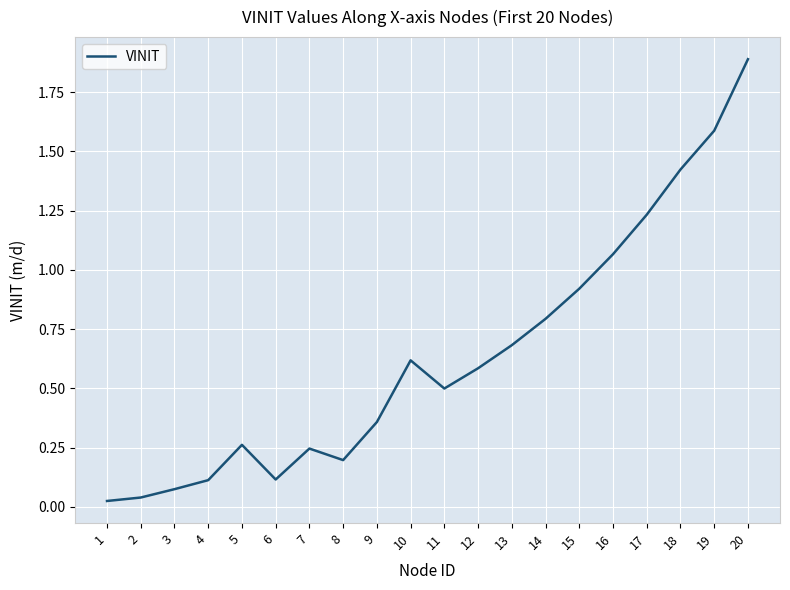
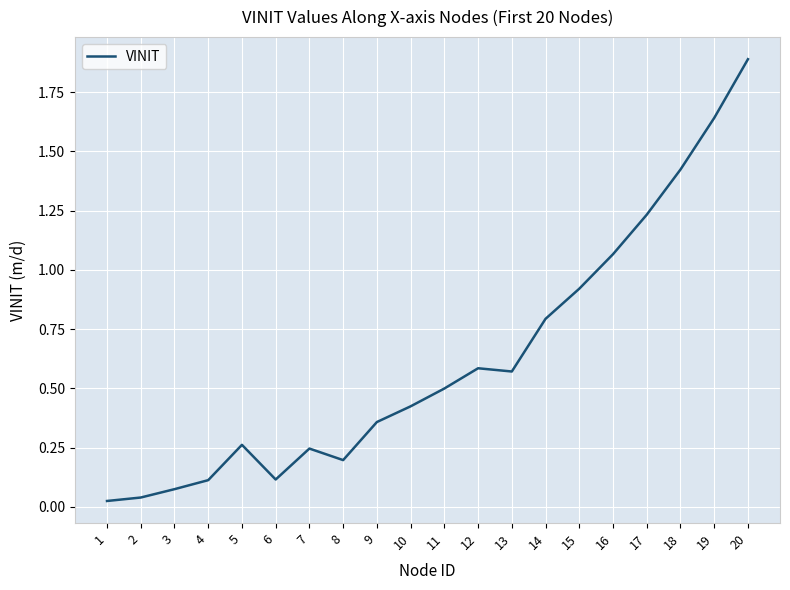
  {
    "1": 0.02,
    "2": 0.04,
    "3": 0.07,
    "4": 0.11,
    "5": 0.26,
    "6": 0.11,
    "7": 0.25,
    "8": 0.20,
    "9": 0.36,
-   "10": 0.62,
+   "10": 0.42,
    "11": 0.50,
    "12": 0.58,
-   "13": 0.68,
+   "13": 0.57,
    "14": 0.79,
    "15": 0.92,
    "16": 1.07,
    "17": 1.23,
    "18": 1.42,
-   "19": 1.59,
+   "19": 1.64,
    "20": 1.89
  }
